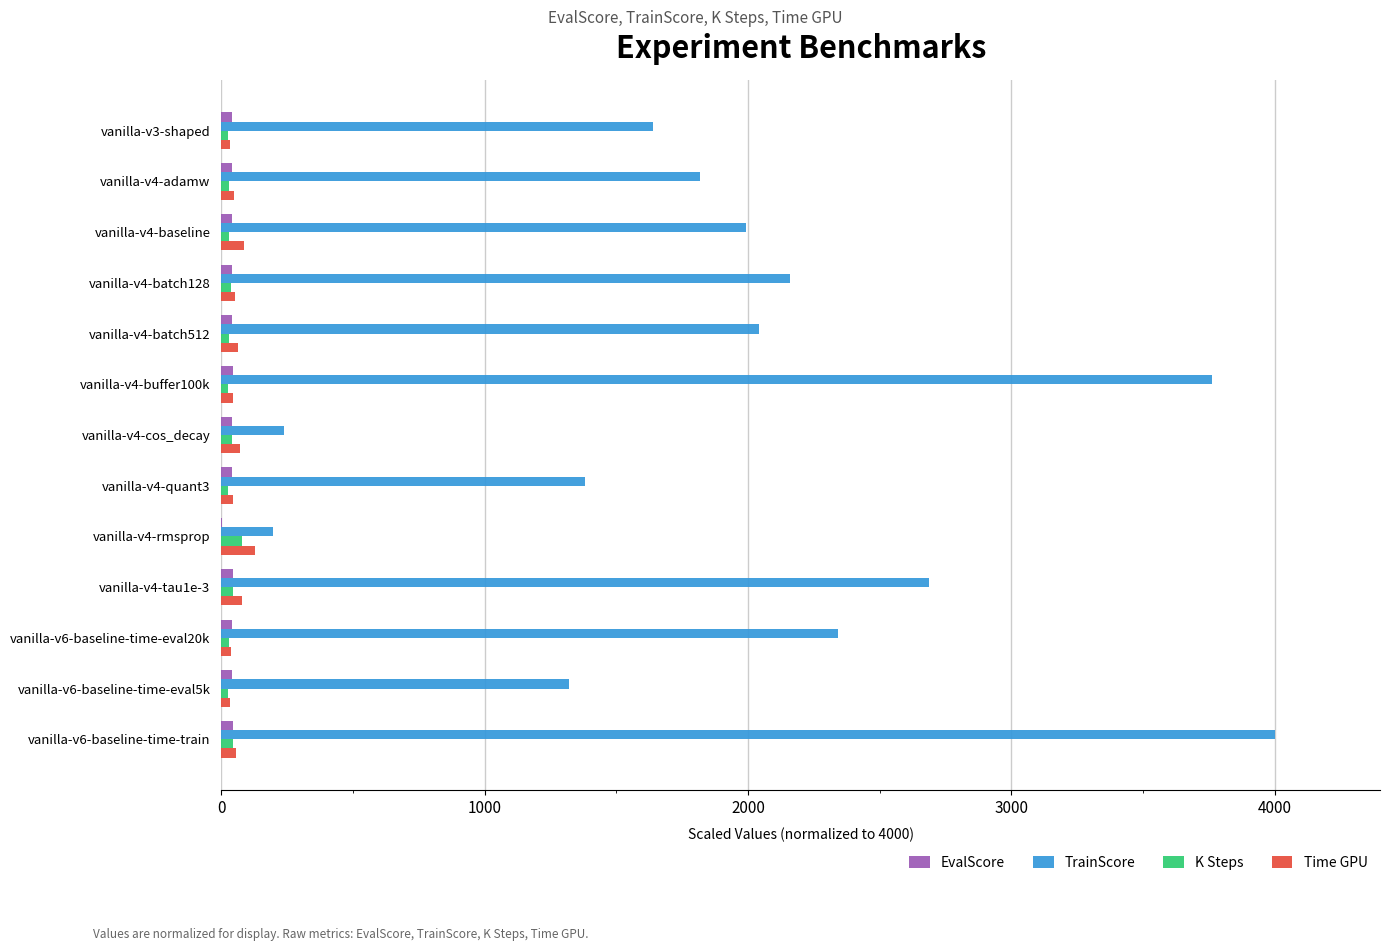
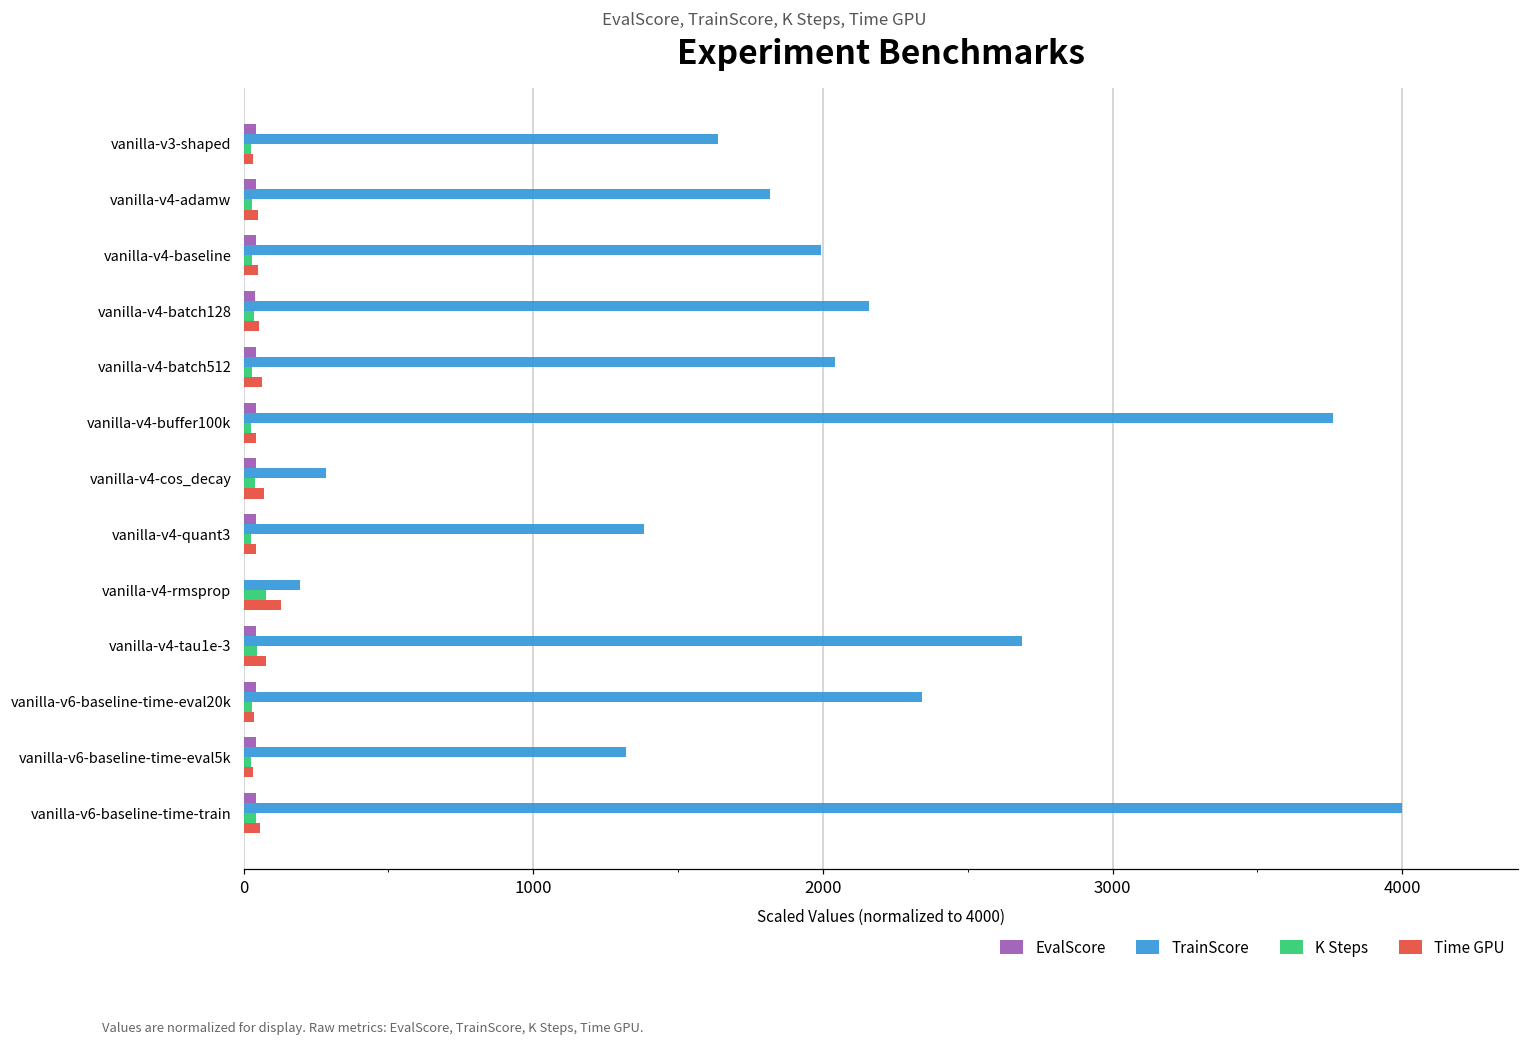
  {
    "EvalScore": {
      "vanilla-v3-shaped": 40,
      "vanilla-v4-adamw": 40,
      "vanilla-v4-baseline": 40,
      "vanilla-v4-batch128": 40,
      "vanilla-v4-batch512": 40,
      "vanilla-v4-buffer100k": 40,
      "vanilla-v4-cos_decay": 40,
      "vanilla-v4-quant3": 40,
      "vanilla-v4-tau1e-3": 40,
      "vanilla-v6-baseline-time-eval20k": 40,
      "vanilla-v6-baseline-time-eval5k": 40,
      "vanilla-v6-baseline-time-train": 40
    },
    "TrainScore": {
      "vanilla-v3-shaped": 1640,
      "vanilla-v4-adamw": 1820,
      "vanilla-v4-baseline": 1990,
      "vanilla-v4-batch128": 2160,
      "vanilla-v4-batch512": 2040,
      "vanilla-v4-buffer100k": 3760,
-     "vanilla-v4-cos_decay": 240,
+     "vanilla-v4-cos_decay": 280,
      "vanilla-v4-quant3": 1380,
      "vanilla-v4-rmsprop": 200,
      "vanilla-v4-tau1e-3": 2690,
      "vanilla-v6-baseline-time-eval20k": 2340,
      "vanilla-v6-baseline-time-eval5k": 1320,
      "vanilla-v6-baseline-time-train": 4000
    },
    "K Steps": {
      "vanilla-v3-shaped": 30,
      "vanilla-v4-adamw": 30,
      "vanilla-v4-baseline": 30,
      "vanilla-v4-batch128": 40,
      "vanilla-v4-batch512": 30,
      "vanilla-v4-buffer100k": 30,
      "vanilla-v4-cos_decay": 40,
      "vanilla-v4-quant3": 30,
      "vanilla-v4-rmsprop": 80,
      "vanilla-v4-tau1e-3": 50,
      "vanilla-v6-baseline-time-eval20k": 30,
      "vanilla-v6-baseline-time-eval5k": 30,
      "vanilla-v6-baseline-time-train": 40
    },
    "Time GPU": {
      "vanilla-v3-shaped": 30,
      "vanilla-v4-adamw": 50,
-     "vanilla-v4-baseline": 80,
+     "vanilla-v4-baseline": 50,
      "vanilla-v4-batch128": 50,
      "vanilla-v4-batch512": 60,
      "vanilla-v4-buffer100k": 40,
      "vanilla-v4-cos_decay": 70,
      "vanilla-v4-quant3": 40,
      "vanilla-v4-rmsprop": 130,
      "vanilla-v4-tau1e-3": 80,
      "vanilla-v6-baseline-time-eval20k": 40,
      "vanilla-v6-baseline-time-eval5k": 30,
      "vanilla-v6-baseline-time-train": 60
    }
  }
